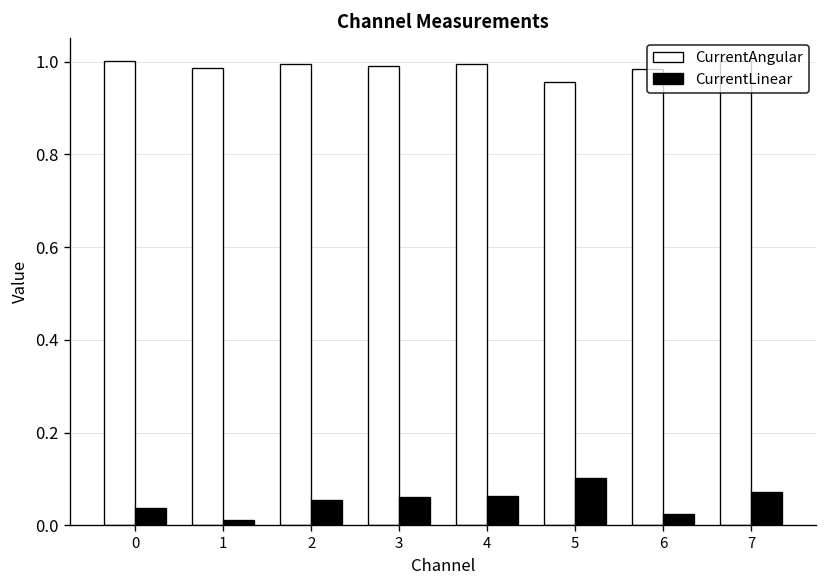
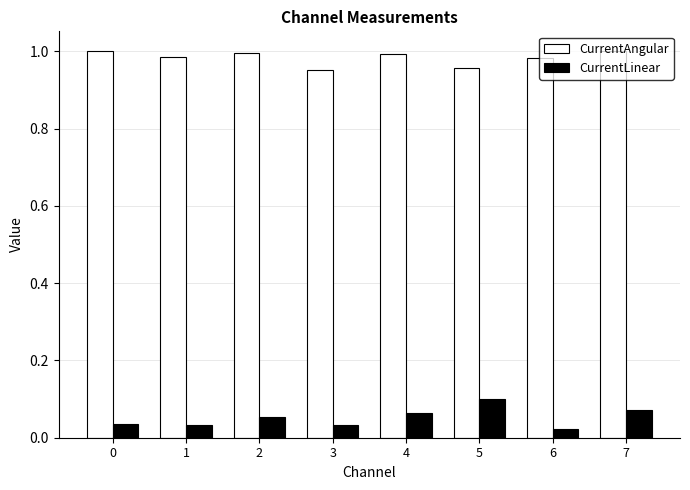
  {
    "CurrentAngular": {
      "0": 1.00,
      "1": 0.99,
      "2": 1.00,
-     "3": 0.99,
+     "3": 0.95,
      "4": 0.99,
      "5": 0.96
    },
    "CurrentLinear": {
      "0": 0.04,
-     "1": 0.01,
+     "1": 0.03,
      "2": 0.05,
-     "3": 0.06,
+     "3": 0.03,
      "4": 0.06,
      "5": 0.10,
      "6": 0.02,
      "7": 0.07
    }
  }
